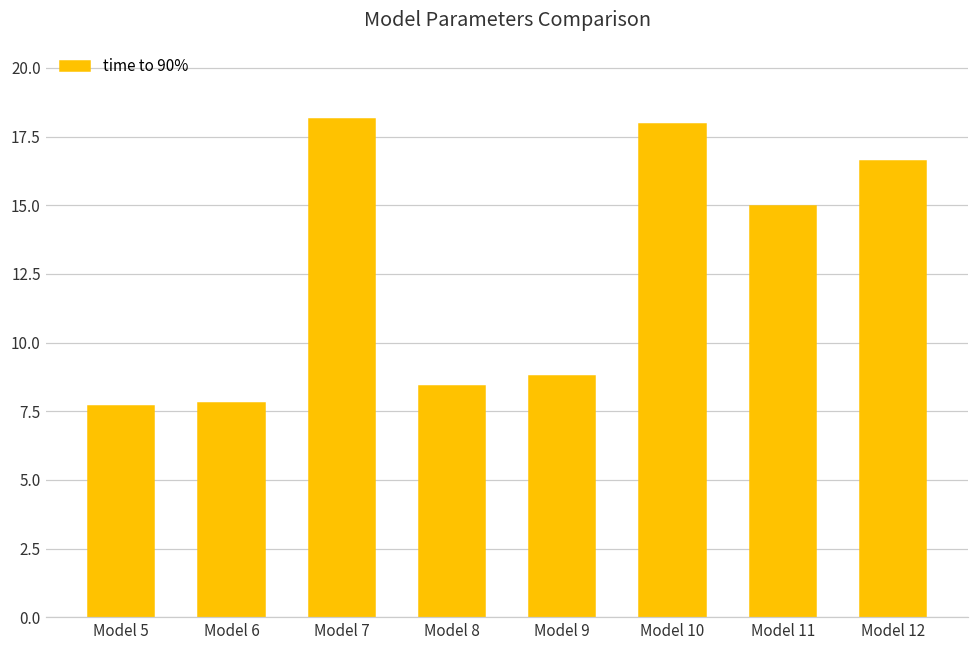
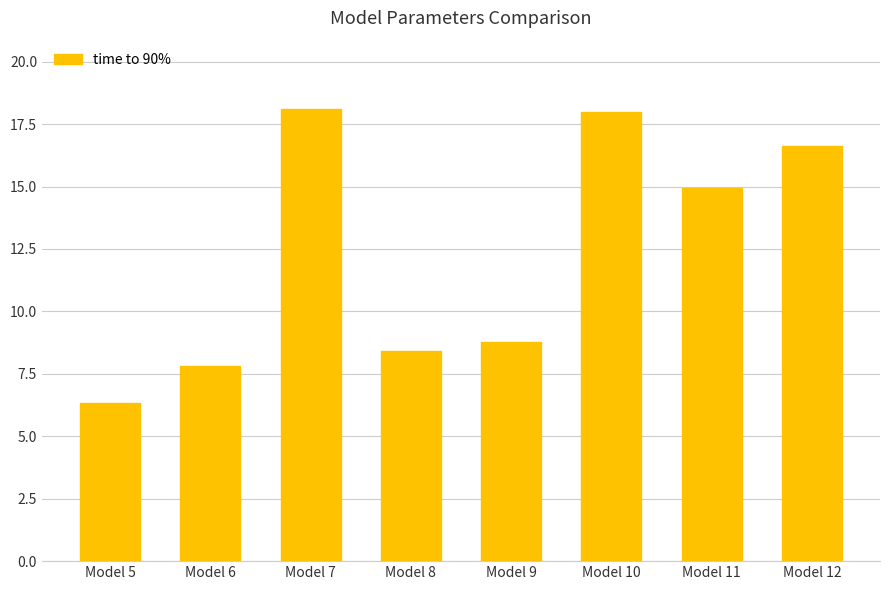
  {
-   "Model 5": 7.7,
+   "Model 5": 6.3,
    "Model 6": 7.8,
    "Model 7": 18.1,
    "Model 8": 8.4,
    "Model 9": 8.8,
    "Model 10": 18.0,
    "Model 11": 15.0,
    "Model 12": 16.6
  }
